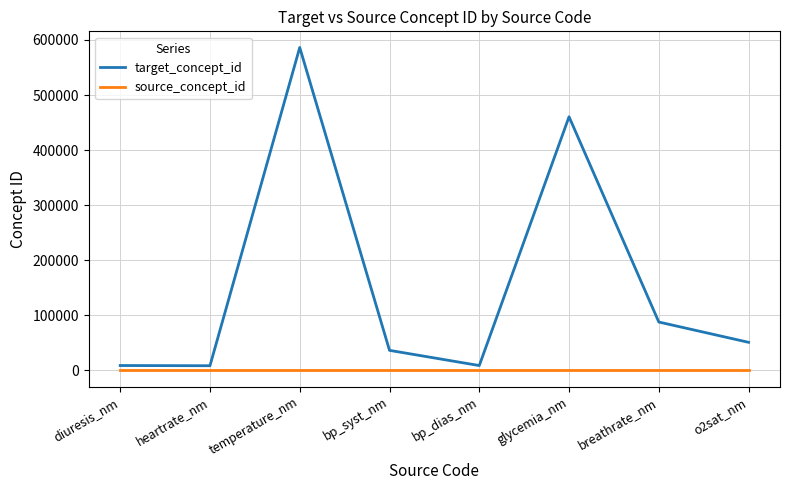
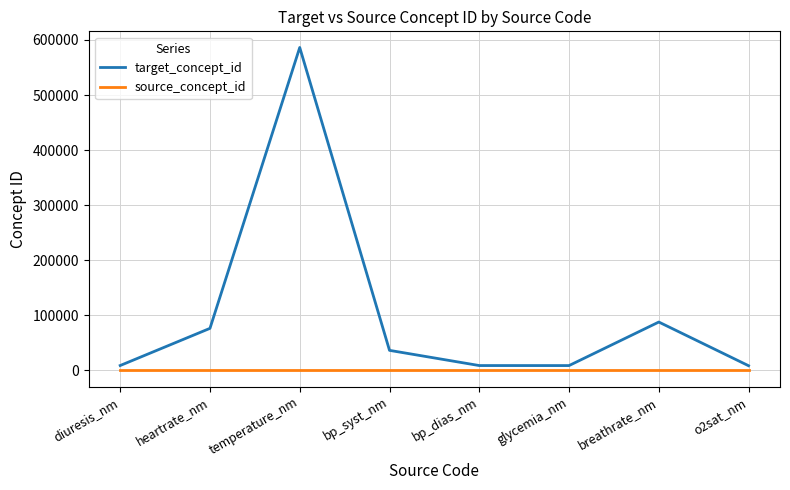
  {
    "target_concept_id": {
      "diuresis_nm": 10000,
-     "heartrate_nm": 10000,
+     "heartrate_nm": 80000,
      "temperature_nm": 590000,
      "bp_syst_nm": 40000,
      "bp_dias_nm": 10000,
-     "glycemia_nm": 460000,
+     "glycemia_nm": 10000,
      "breathrate_nm": 90000,
-     "o2sat_nm": 50000
+     "o2sat_nm": 10000
    },
    "source_concept_id": {
      "diuresis_nm": 0,
      "heartrate_nm": 0,
      "temperature_nm": 0,
      "bp_syst_nm": 0,
      "bp_dias_nm": 0,
      "glycemia_nm": 0,
      "breathrate_nm": 0,
      "o2sat_nm": 0
    }
  }
